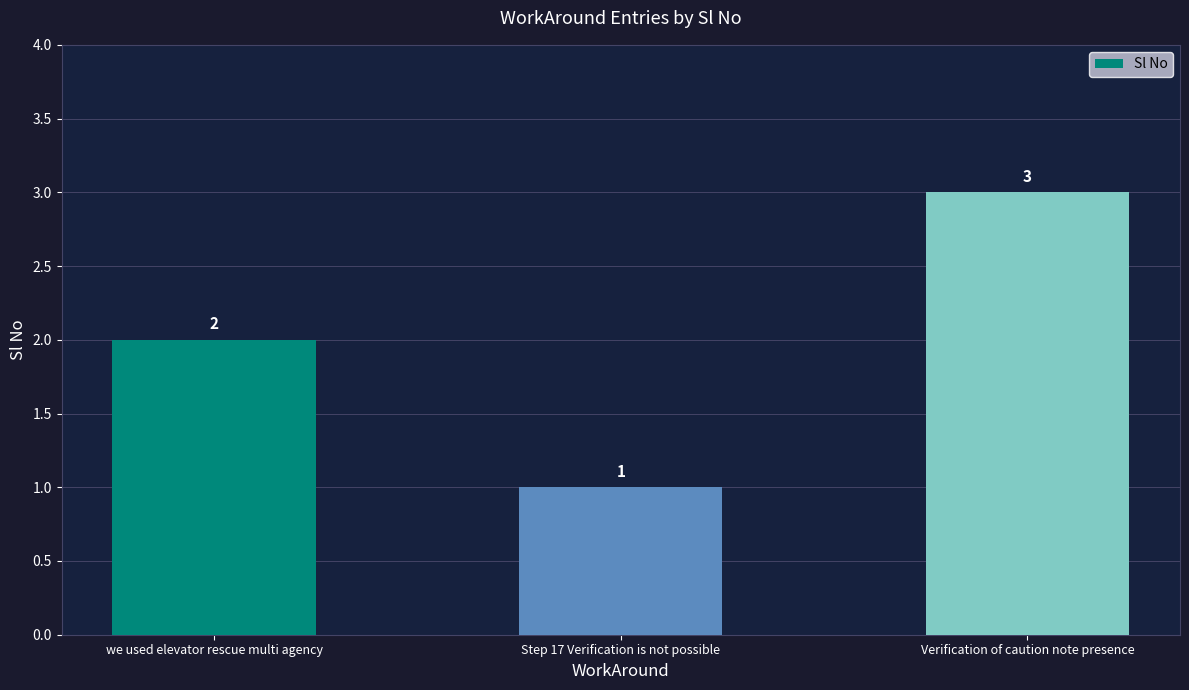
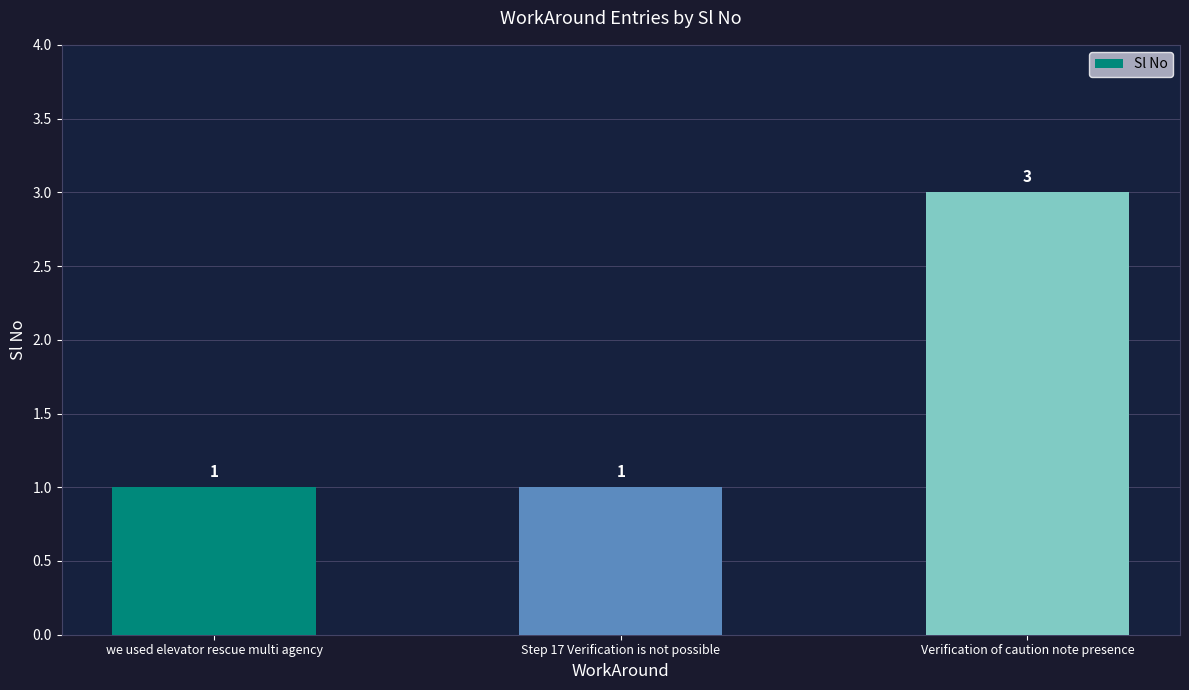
  {
-   "we used elevator rescue multi agency": 2,
+   "we used elevator rescue multi agency": 1,
    "Step 17 Verification is not possible": 1,
    "Verification of caution note presence": 3
  }
